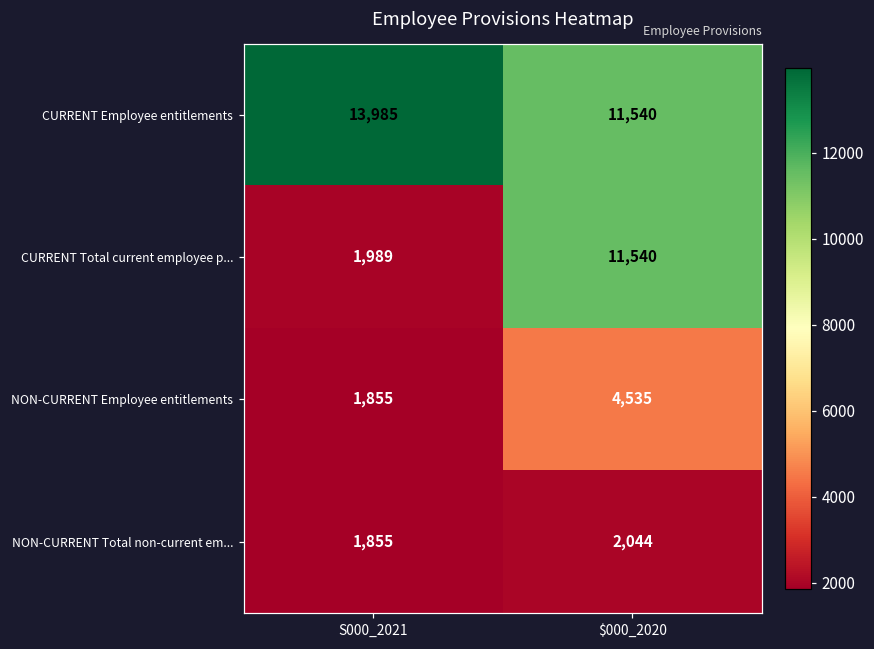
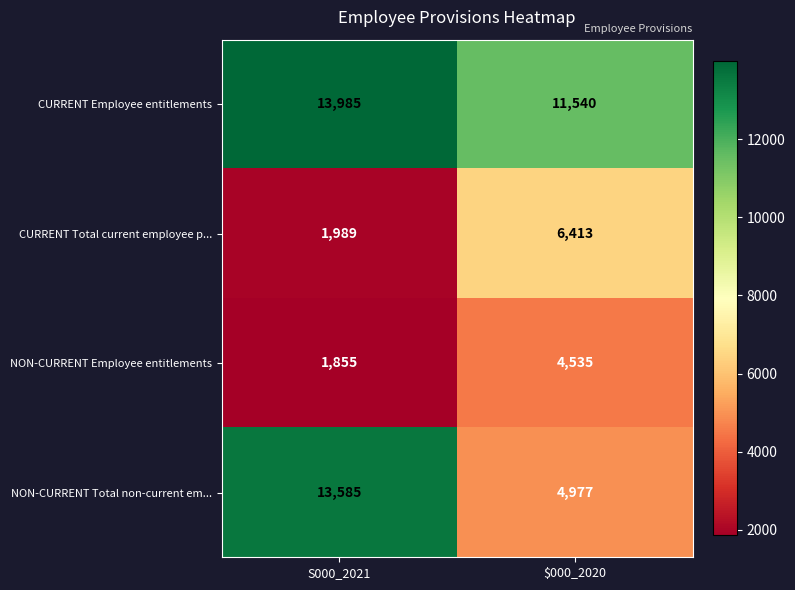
  {
    "CURRENT Employee entitlements": {
      "S000_2021": "13,985",
      "$000_2020": "11,540"
    },
    "CURRENT Total current employee p...": {
      "S000_2021": "1,989",
-     "$000_2020": "11,540"
+     "$000_2020": "6,413"
    },
    "NON-CURRENT Employee entitlements": {
      "S000_2021": "1,855",
      "$000_2020": "4,535"
    },
    "NON-CURRENT Total non-current em...": {
-     "S000_2021": "1,855",
-     "$000_2020": "2,044"
+     "S000_2021": "13,585",
+     "$000_2020": "4,977"
    }
  }
